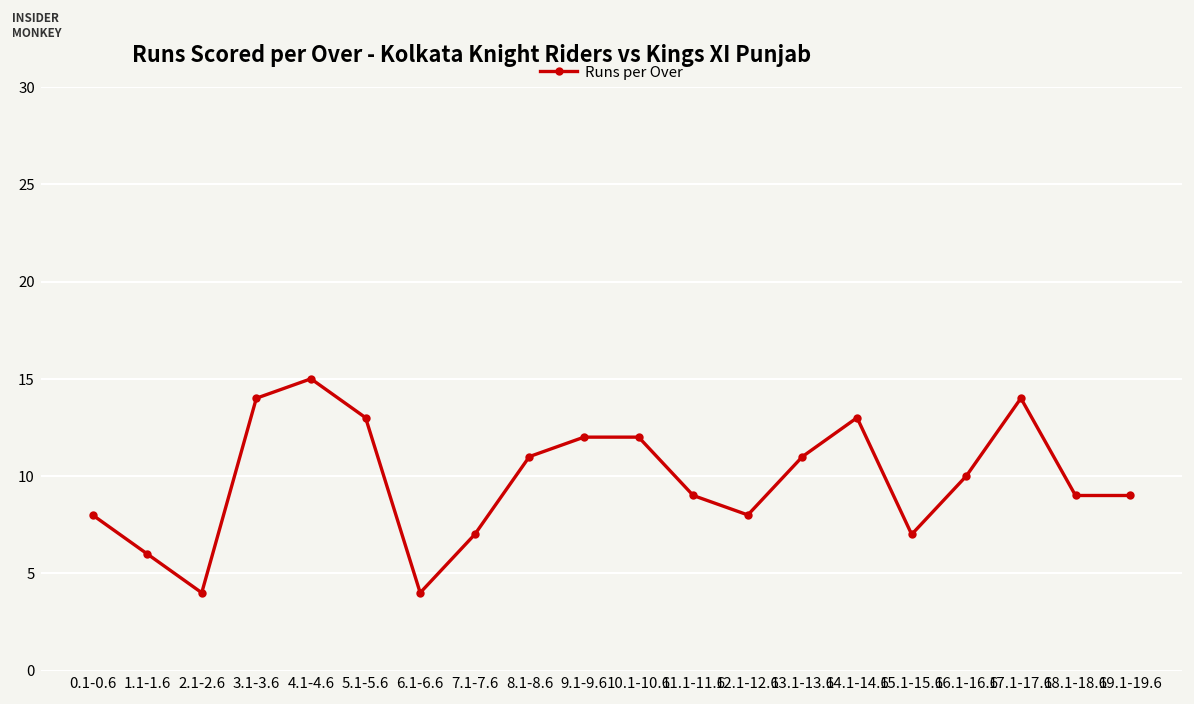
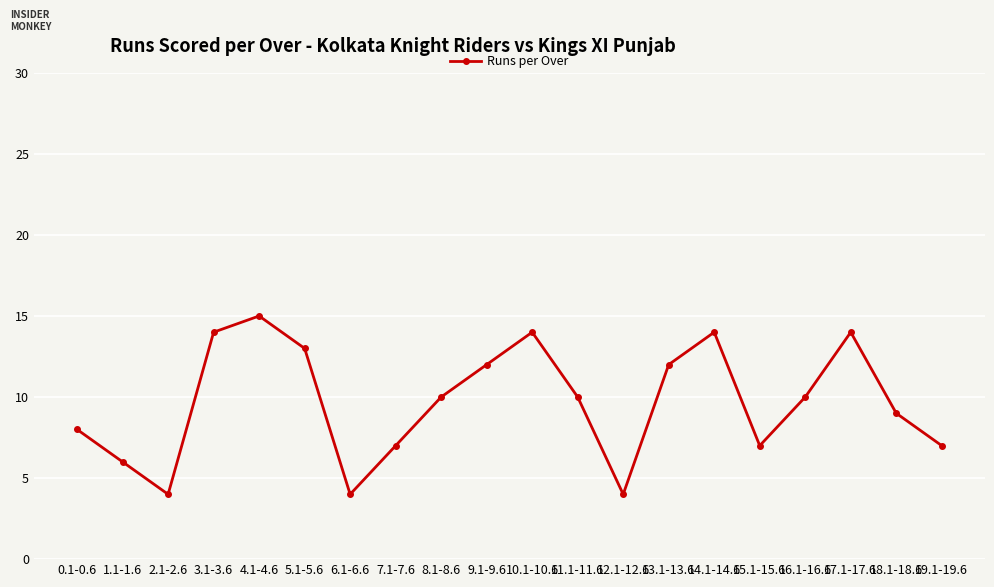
  {
    "0.1-0.6": 8,
    "1.1-1.6": 6,
    "2.1-2.6": 4,
    "3.1-3.6": 14,
    "4.1-4.6": 15,
    "5.1-5.6": 13,
    "6.1-6.6": 4,
    "7.1-7.6": 7,
-   "8.1-8.6": 11,
+   "8.1-8.6": 10,
    "9.1-9.6": 12,
-   "10.1-10.6": 12,
-   "11.1-11.6": 9,
-   "12.1-12.6": 8,
-   "13.1-13.6": 11,
-   "14.1-14.6": 13,
+   "10.1-10.6": 14,
+   "11.1-11.6": 10,
+   "12.1-12.6": 4,
+   "13.1-13.6": 12,
+   "14.1-14.6": 14,
    "15.1-15.6": 7,
    "16.1-16.6": 10,
    "17.1-17.6": 14,
    "18.1-18.6": 9,
-   "19.1-19.6": 9
+   "19.1-19.6": 7
  }
